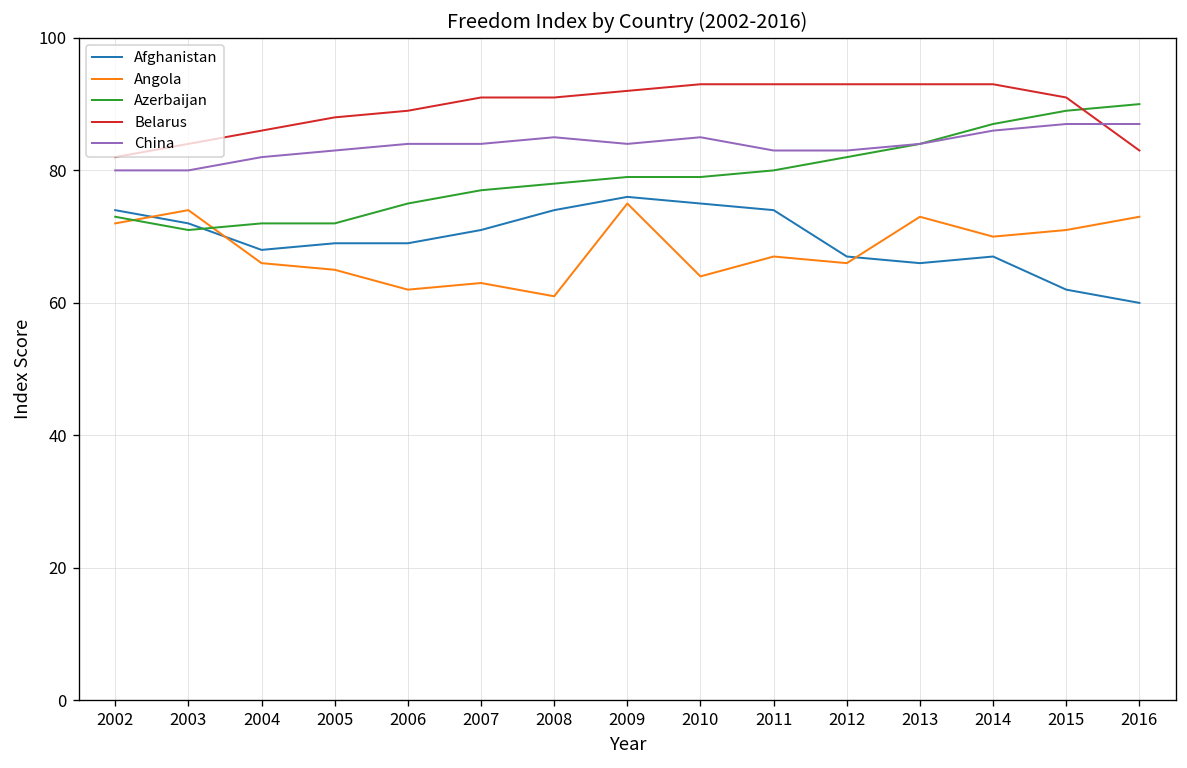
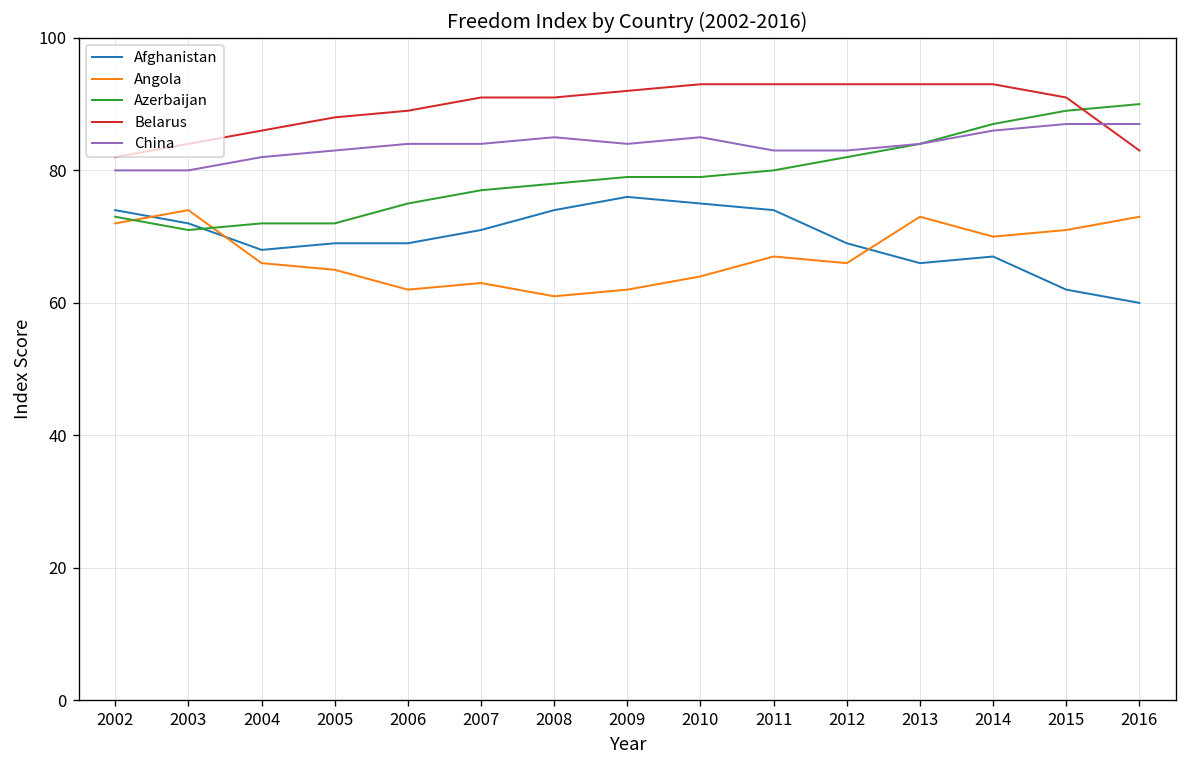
  {
    "Afghanistan": {
      "2002": 74,
      "2003": 72,
      "2004": 68,
      "2005": 69,
      "2006": 69,
      "2007": 71,
      "2008": 74,
      "2009": 76,
      "2010": 75,
      "2011": 74,
-     "2012": 67,
+     "2012": 69,
      "2013": 66,
      "2014": 67,
      "2015": 62,
      "2016": 60
    },
    "Angola": {
      "2002": 72,
      "2003": 74,
      "2004": 66,
      "2005": 65,
      "2006": 62,
      "2007": 63,
      "2008": 61,
-     "2009": 75,
+     "2009": 62,
      "2010": 64,
      "2011": 67,
      "2012": 66,
      "2013": 73,
      "2014": 70,
      "2015": 71,
      "2016": 73
    },
    "Azerbaijan": {
      "2002": 73,
      "2003": 71,
      "2004": 72,
      "2005": 72,
      "2006": 75,
      "2007": 77,
      "2008": 78,
      "2009": 79,
      "2010": 79,
      "2011": 80,
      "2012": 82,
      "2014": 87,
      "2015": 89,
      "2016": 90
    },
    "Belarus": {
      "2004": 86,
      "2005": 88,
      "2006": 89,
      "2007": 91,
      "2008": 91,
      "2009": 92,
      "2010": 93,
      "2011": 93,
      "2012": 93,
      "2013": 93,
      "2014": 93,
      "2015": 91,
      "2016": 83
    },
    "China": {
      "2002": 80,
      "2003": 80,
      "2004": 82,
      "2005": 83,
      "2006": 84,
      "2007": 84,
      "2008": 85,
      "2009": 84,
      "2010": 85,
      "2011": 83,
      "2012": 83,
      "2014": 86,
      "2015": 87,
      "2016": 87
    }
  }
